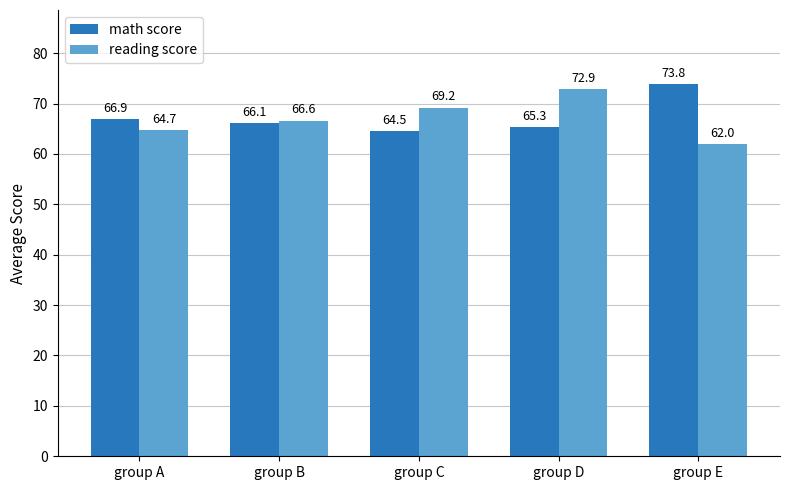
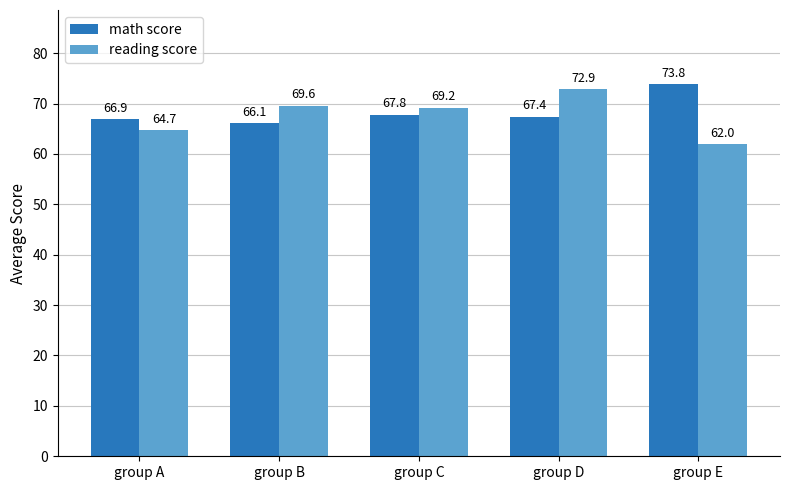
  {
    "math score": {
      "group A": 66.9,
      "group B": 66.1,
-     "group C": 64.5,
-     "group D": 65.3,
+     "group C": 67.8,
+     "group D": 67.4,
      "group E": 73.8
    },
    "reading score": {
      "group A": 64.7,
-     "group B": 66.6,
+     "group B": 69.6,
      "group C": 69.2,
      "group D": 72.9,
      "group E": 62.0
    }
  }
